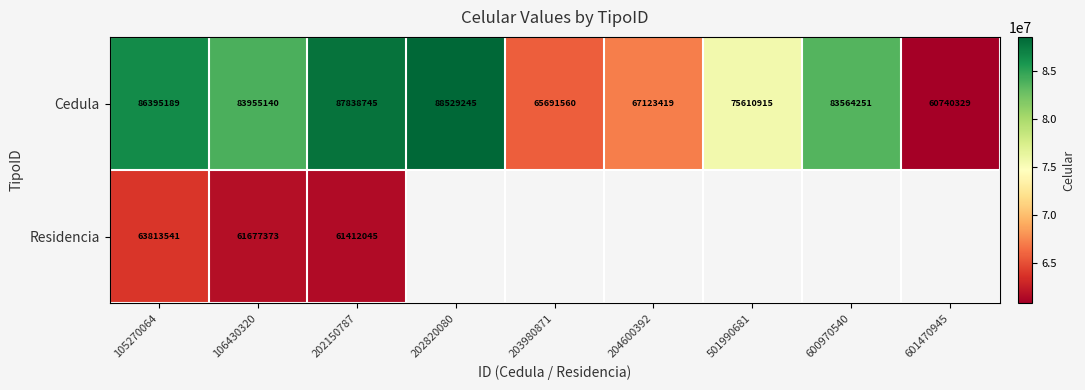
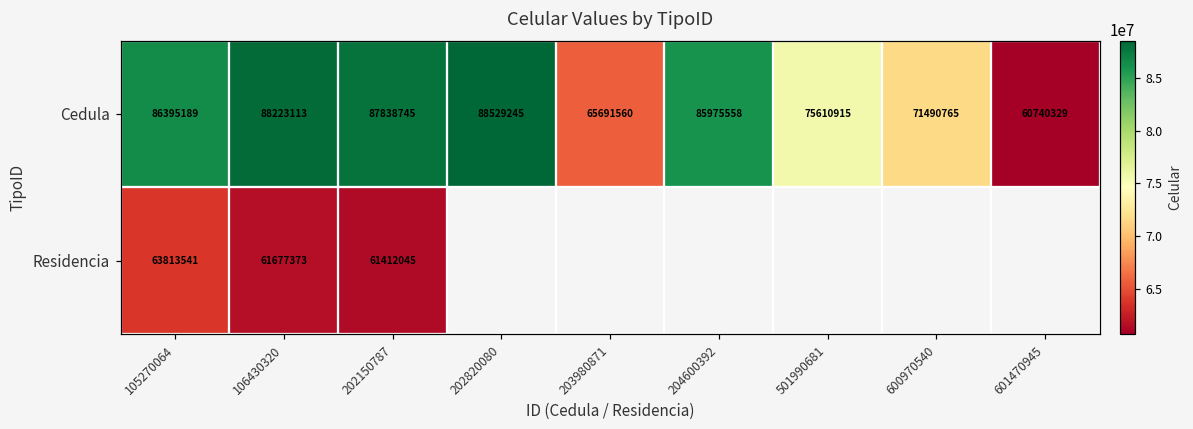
  {
    "Cedula": {
      "105270064": 86395189,
-     "106430320": 83955140,
+     "106430320": 88223113,
      "202150787": 87838745,
      "202820080": 88529245,
      "203980871": 65691560,
-     "204600392": 67123419,
+     "204600392": 85975558,
      "501990681": 75610915,
-     "600970540": 83564251,
+     "600970540": 71490765,
      "601470945": 60740329
    },
    "Residencia": {
      "105270064": 63813541,
      "106430320": 61677373,
      "202150787": 61412045
    }
  }
